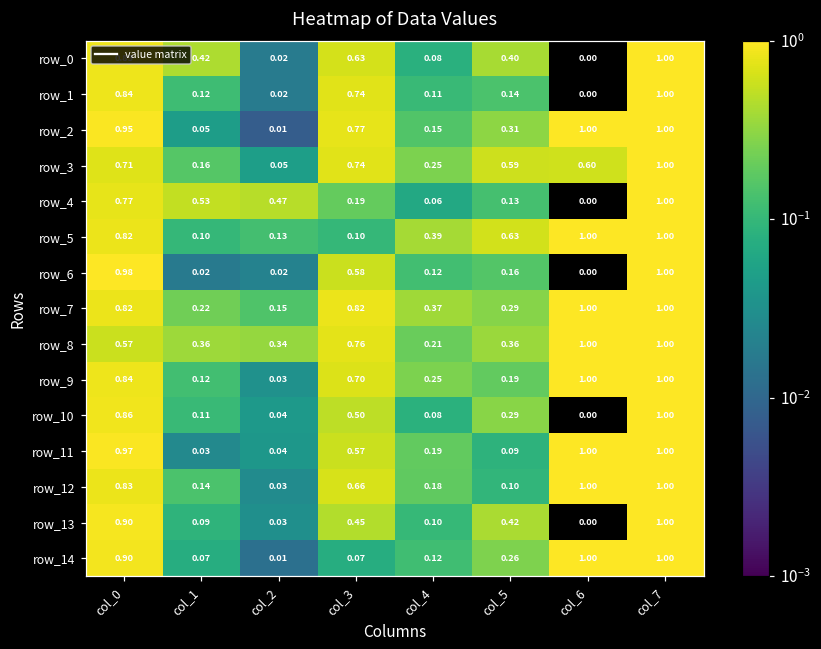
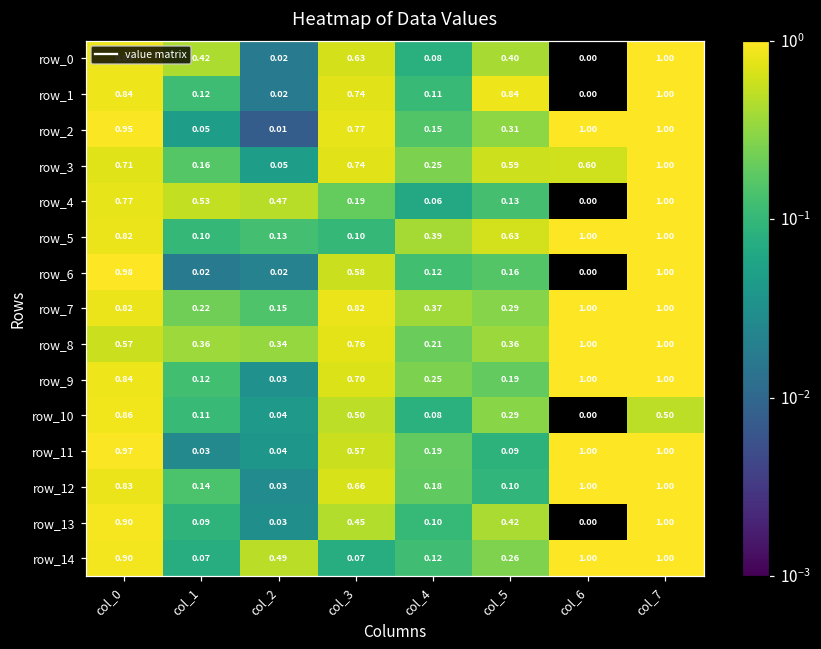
  {
    "row_0": {
      "col_1": 0.42,
      "col_2": 0.02,
      "col_3": 0.63,
      "col_4": 0.08,
      "col_5": 0.40,
      "col_6": 0.00,
      "col_7": 1.00
    },
    "row_1": {
      "col_0": 0.84,
      "col_1": 0.12,
      "col_2": 0.02,
      "col_3": 0.74,
      "col_4": 0.11,
-     "col_5": 0.14,
+     "col_5": 0.84,
      "col_6": 0.00,
      "col_7": 1.00
    },
    "row_2": {
      "col_0": 0.95,
      "col_1": 0.05,
      "col_2": 0.01,
      "col_3": 0.77,
      "col_4": 0.15,
      "col_5": 0.31,
      "col_6": 1.00,
      "col_7": 1.00
    },
    "row_3": {
      "col_0": 0.71,
      "col_1": 0.16,
      "col_2": 0.05,
      "col_3": 0.74,
      "col_4": 0.25,
      "col_5": 0.59,
      "col_6": 0.60,
      "col_7": 1.00
    },
    "row_4": {
      "col_0": 0.77,
      "col_1": 0.53,
      "col_2": 0.47,
      "col_3": 0.19,
      "col_4": 0.06,
      "col_5": 0.13,
      "col_6": 0.00,
      "col_7": 1.00
    },
    "row_5": {
      "col_0": 0.82,
      "col_1": 0.10,
      "col_2": 0.13,
      "col_3": 0.10,
      "col_4": 0.39,
      "col_5": 0.63,
      "col_6": 1.00,
      "col_7": 1.00
    },
    "row_6": {
      "col_0": 0.98,
      "col_1": 0.02,
      "col_2": 0.02,
      "col_3": 0.58,
      "col_4": 0.12,
      "col_5": 0.16,
      "col_6": 0.00,
      "col_7": 1.00
    },
    "row_7": {
      "col_0": 0.82,
      "col_1": 0.22,
      "col_2": 0.15,
      "col_3": 0.82,
      "col_4": 0.37,
      "col_5": 0.29,
      "col_6": 1.00,
      "col_7": 1.00
    },
    "row_8": {
      "col_0": 0.57,
      "col_1": 0.36,
      "col_2": 0.34,
      "col_3": 0.76,
      "col_4": 0.21,
      "col_5": 0.36,
      "col_6": 1.00,
      "col_7": 1.00
    },
    "row_9": {
      "col_0": 0.84,
      "col_1": 0.12,
      "col_2": 0.03,
      "col_3": 0.70,
      "col_4": 0.25,
      "col_5": 0.19,
      "col_6": 1.00,
      "col_7": 1.00
    },
    "row_10": {
      "col_0": 0.86,
      "col_1": 0.11,
      "col_2": 0.04,
      "col_3": 0.50,
      "col_4": 0.08,
      "col_5": 0.29,
      "col_6": 0.00,
-     "col_7": 1.00
+     "col_7": 0.50
    },
    "row_11": {
      "col_0": 0.97,
      "col_1": 0.03,
      "col_2": 0.04,
      "col_3": 0.57,
      "col_4": 0.19,
      "col_5": 0.09,
      "col_6": 1.00,
      "col_7": 1.00
    },
    "row_12": {
      "col_0": 0.83,
      "col_1": 0.14,
      "col_2": 0.03,
      "col_3": 0.66,
      "col_4": 0.18,
      "col_5": 0.10,
      "col_6": 1.00,
      "col_7": 1.00
    },
    "row_13": {
      "col_0": 0.90,
      "col_1": 0.09,
      "col_2": 0.03,
      "col_3": 0.45,
      "col_4": 0.10,
      "col_5": 0.42,
      "col_6": 0.00,
      "col_7": 1.00
    },
    "row_14": {
      "col_0": 0.90,
      "col_1": 0.07,
-     "col_2": 0.01,
+     "col_2": 0.49,
      "col_3": 0.07,
      "col_4": 0.12,
      "col_5": 0.26,
      "col_6": 1.00,
      "col_7": 1.00
    }
  }
